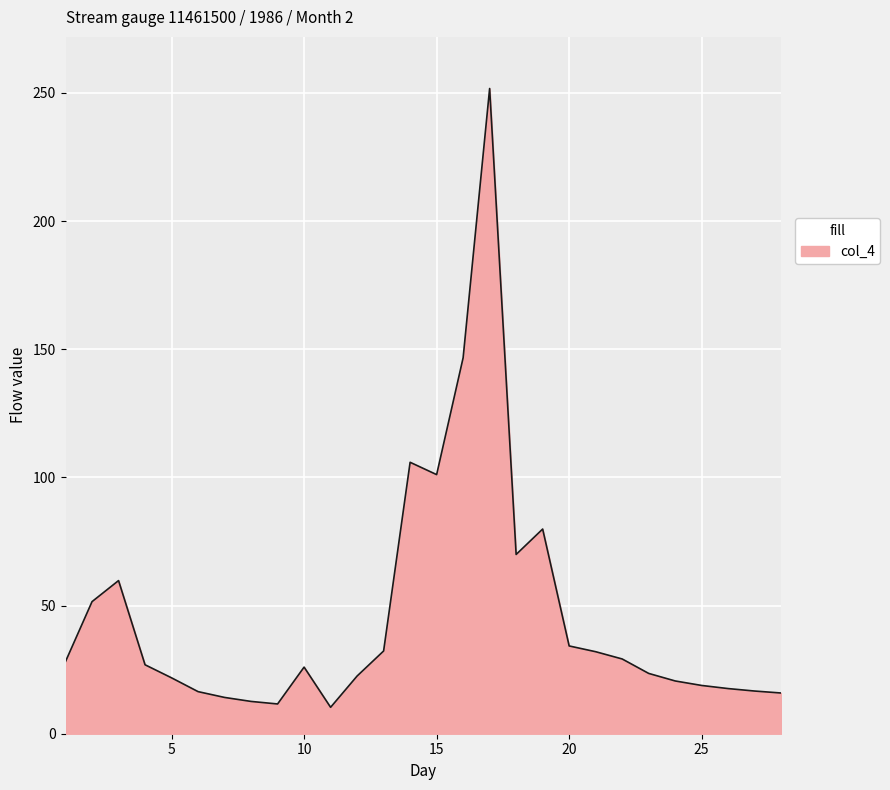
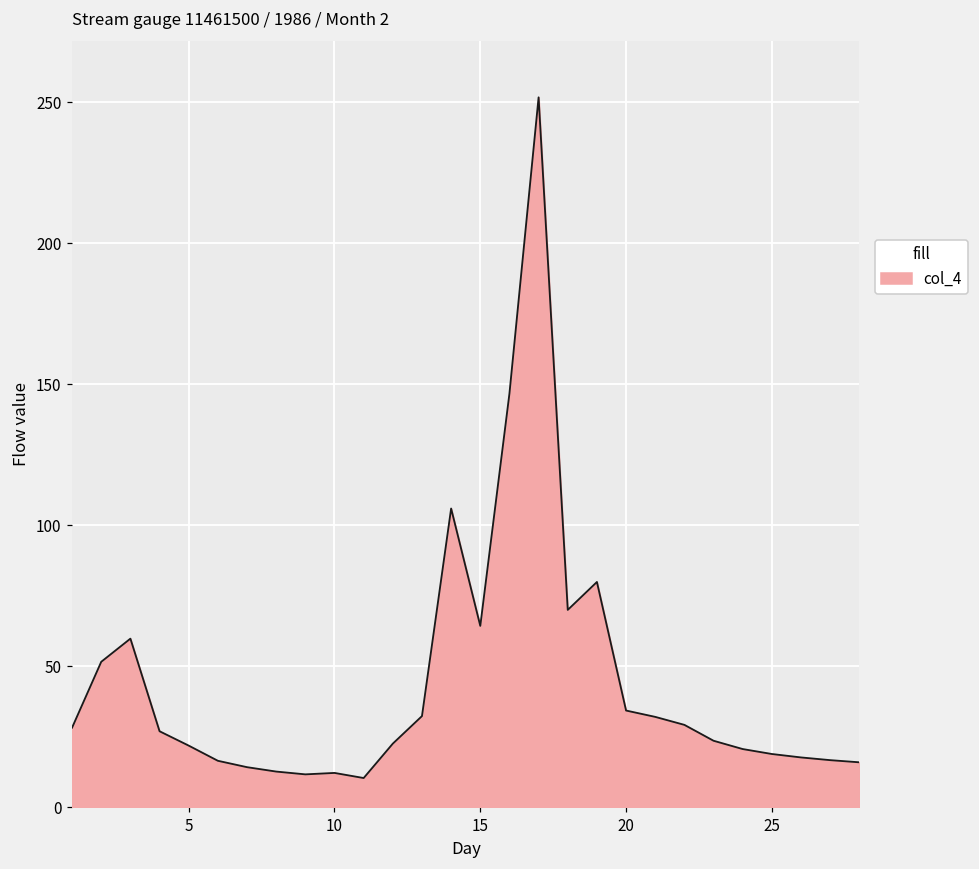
  {
    "5": 22,
-   "10": 26,
-   "15": 101,
+   "10": 12,
+   "15": 64,
    "20": 34,
    "25": 19
  }
